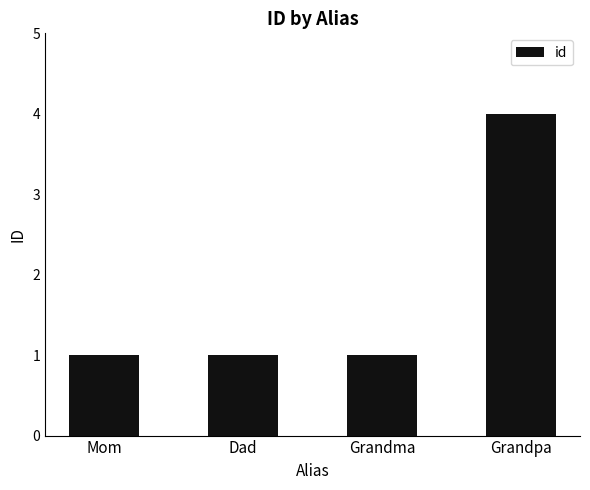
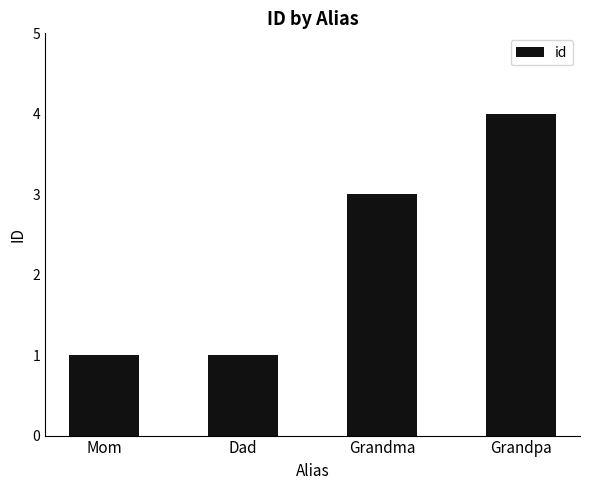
  {
    "Mom": 1,
    "Dad": 1,
-   "Grandma": 1,
+   "Grandma": 3,
    "Grandpa": 4
  }
